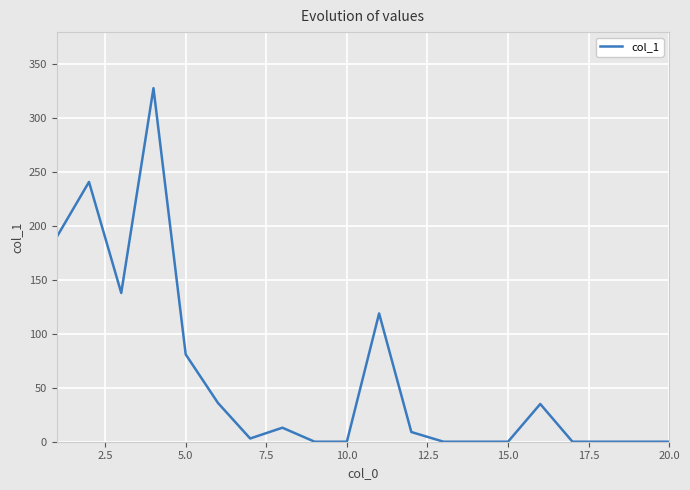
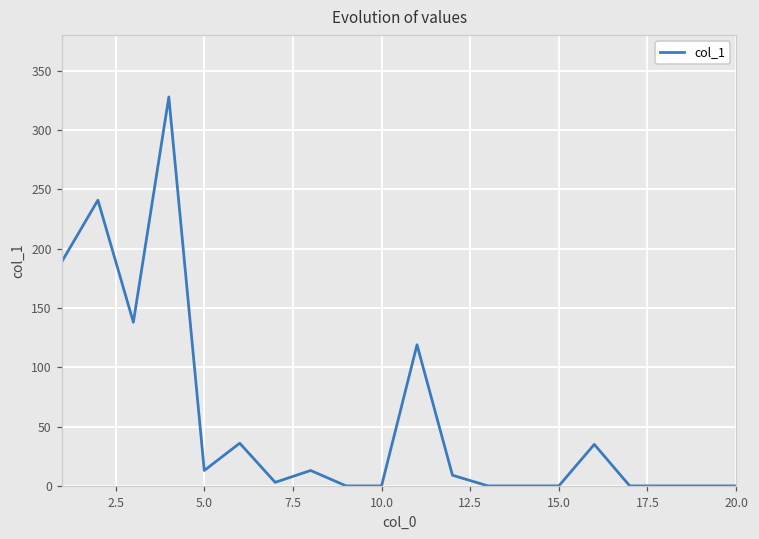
  {
-   "5.0": 81,
+   "5.0": 13,
    "10.0": 0,
    "15.0": 0,
    "20.0": 0
  }
